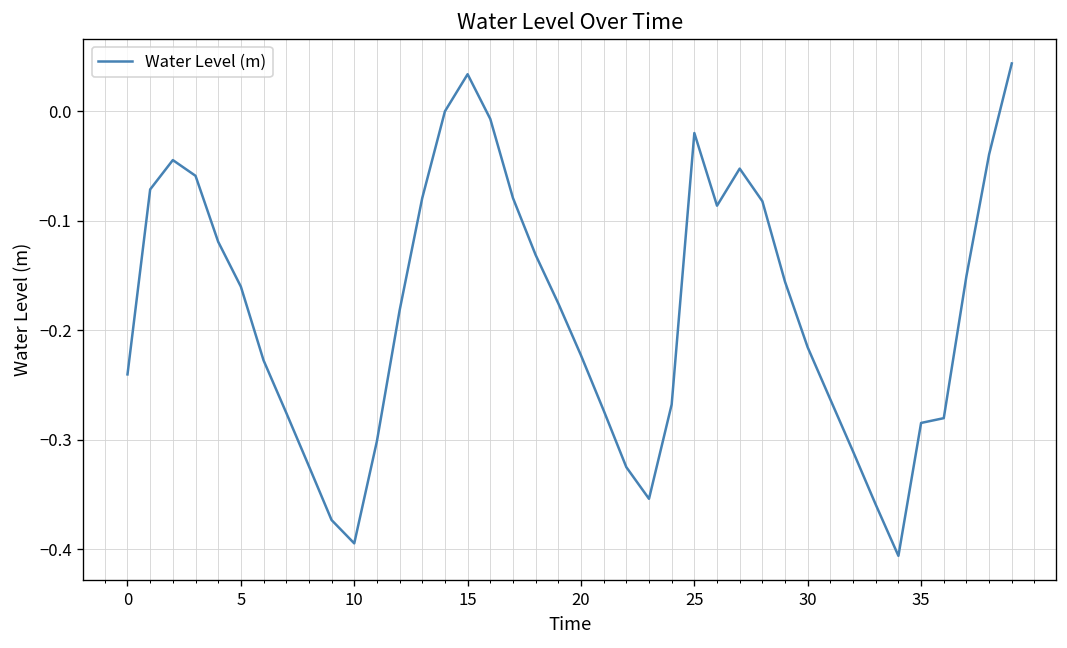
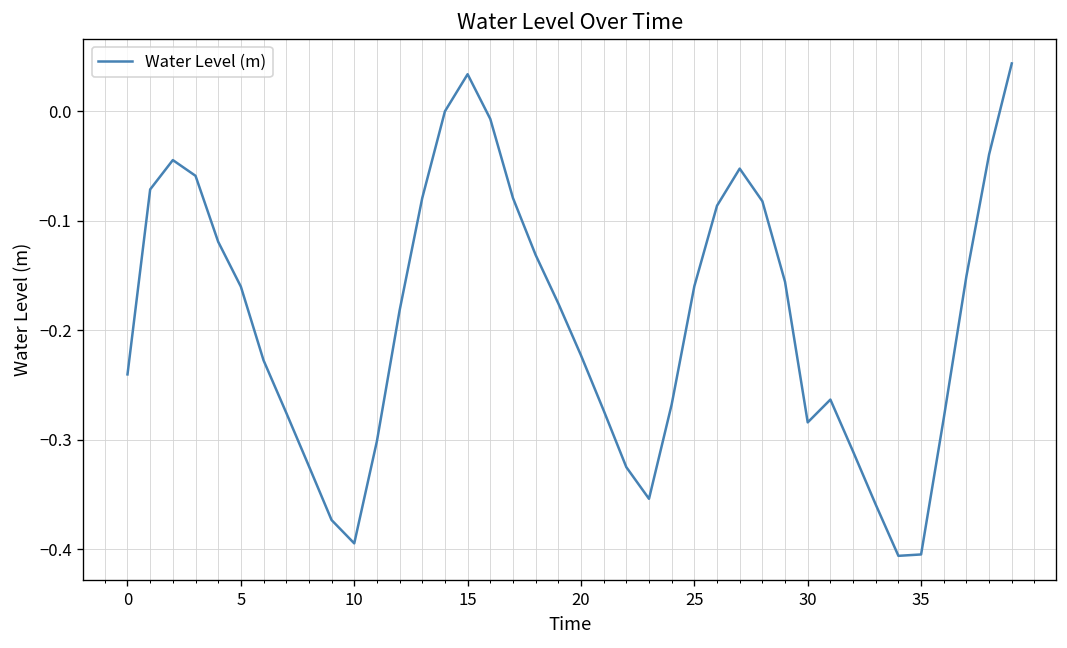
  {
    "0": -0.24,
    "5": -0.16,
    "10": -0.39,
    "15": 0.03,
    "20": -0.22,
-   "25": -0.02,
-   "30": -0.22,
-   "35": -0.28
+   "25": -0.16,
+   "30": -0.28,
+   "35": -0.40
  }
